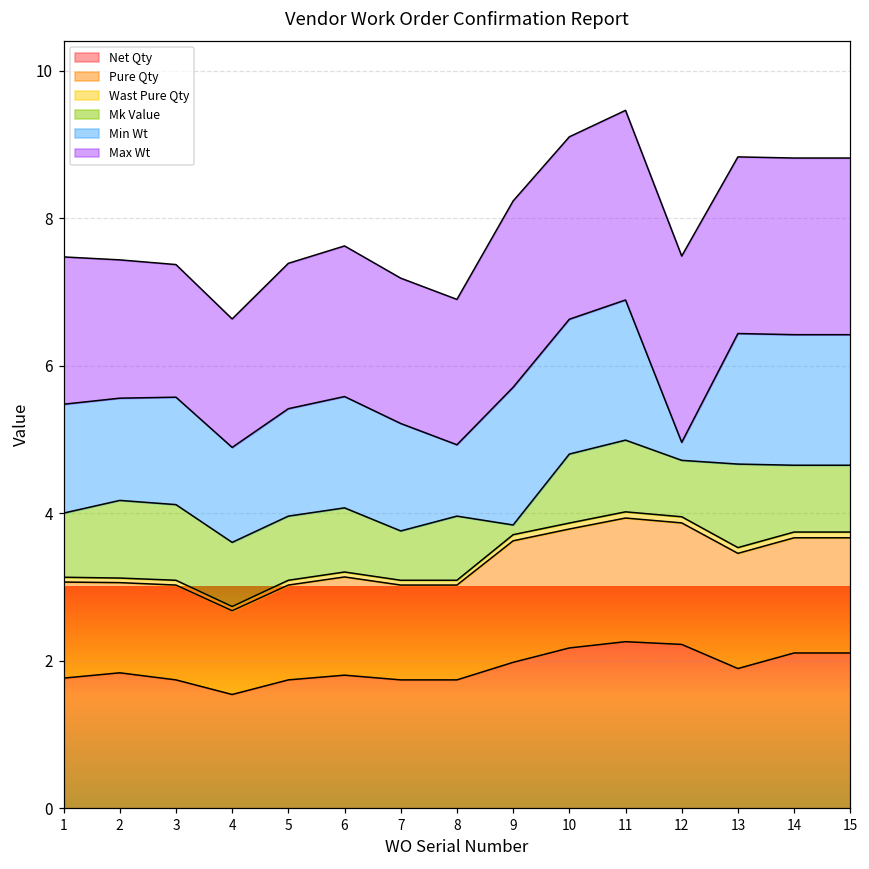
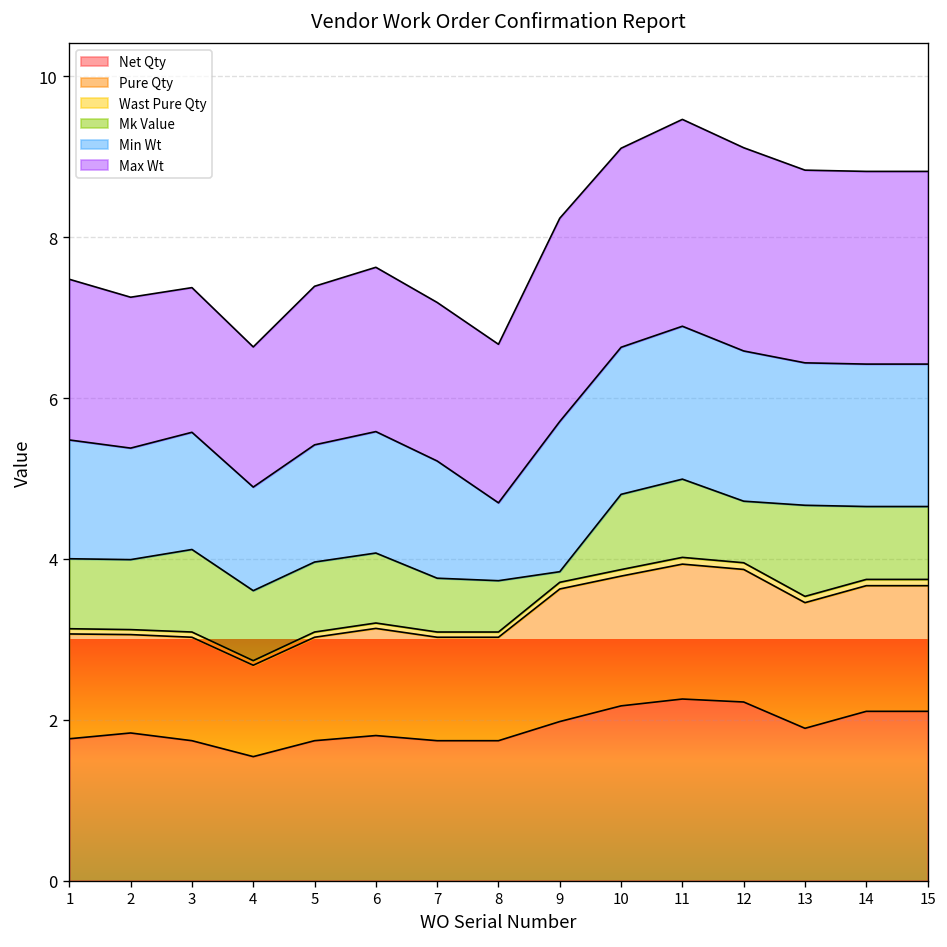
  {
    "Net Qty": {
      "1": 1.8,
      "2": 1.8,
      "3": 1.7,
      "4": 1.5,
      "5": 1.7,
      "6": 1.8,
      "7": 1.7,
      "8": 1.7,
      "9": 2.0,
      "10": 2.2,
      "11": 2.3,
      "12": 2.2,
      "13": 1.9,
      "14": 2.1,
      "15": 2.1
    },
    "Mk Value": {
      "1": 0.9,
-     "2": 1.1,
+     "2": 0.9,
      "3": 1.0,
      "4": 0.9,
      "5": 0.9,
      "6": 0.9,
      "7": 0.7,
-     "8": 0.9,
+     "8": 0.6,
      "9": 0.1,
      "10": 0.9,
      "11": 1.0,
      "12": 0.8,
      "13": 1.1,
      "14": 0.9,
      "15": 0.9
    },
    "Min Wt": {
      "1": 1.5,
      "2": 1.4,
      "3": 1.5,
      "4": 1.3,
      "5": 1.5,
      "6": 1.5,
      "7": 1.5,
      "8": 1.0,
      "9": 1.9,
      "10": 1.8,
      "11": 1.9,
-     "12": 0.2,
+     "12": 1.9,
      "13": 1.8,
      "14": 1.8,
      "15": 1.8
    },
    "Max Wt": {
      "1": 2.0,
      "2": 1.9,
      "3": 1.8,
      "4": 1.7,
      "5": 2.0,
      "6": 2.0,
      "7": 2.0,
      "8": 2.0,
      "9": 2.5,
      "10": 2.5,
      "11": 2.6,
      "12": 2.5,
      "13": 2.4,
      "14": 2.4,
      "15": 2.4
    }
  }
